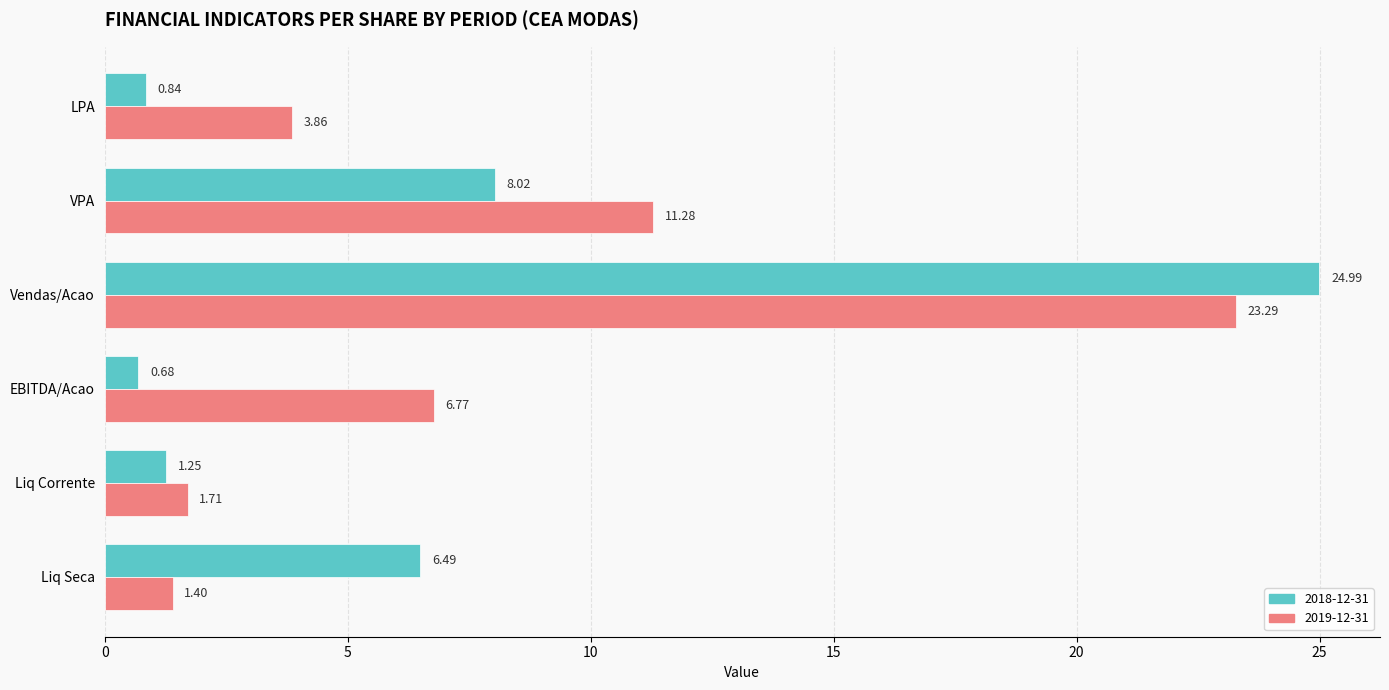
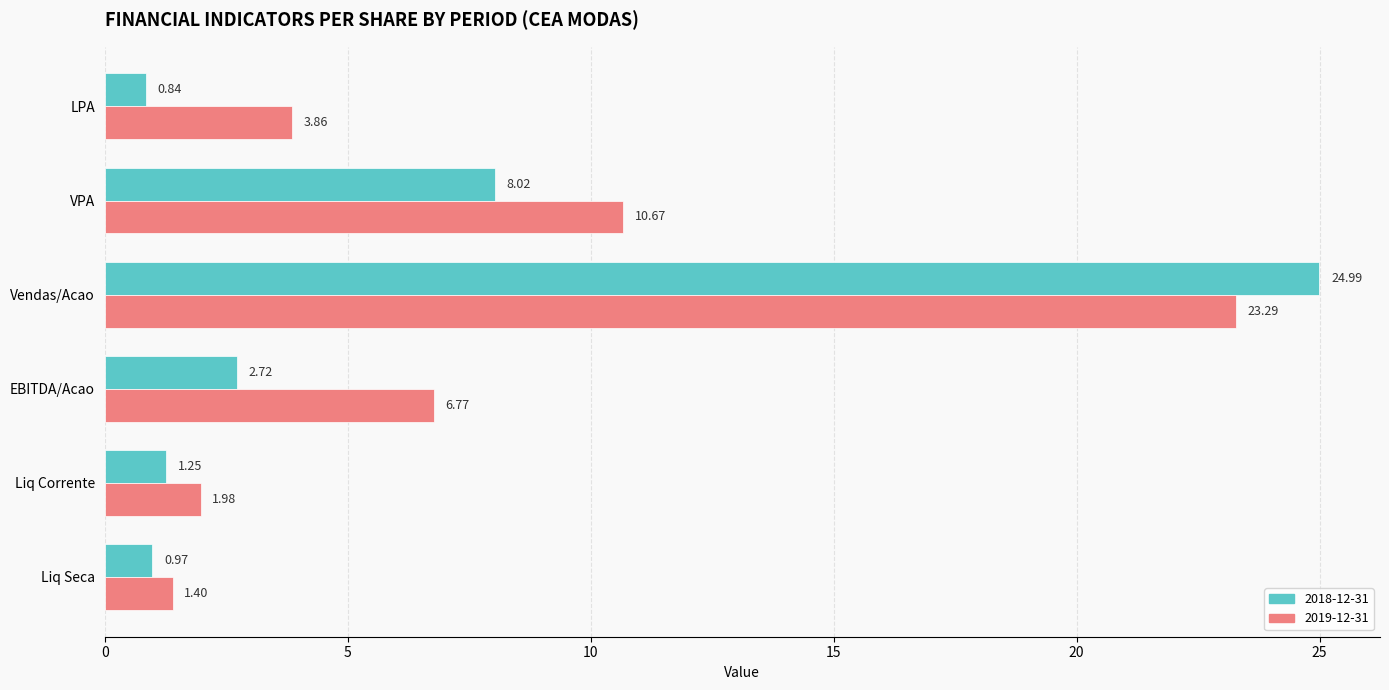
  {
    "2018-12-31": {
      "LPA": 0.84,
      "VPA": 8.02,
      "Vendas/Acao": 24.99,
-     "EBITDA/Acao": 0.68,
+     "EBITDA/Acao": 2.72,
      "Liq Corrente": 1.25,
-     "Liq Seca": 6.49
+     "Liq Seca": 0.97
    },
    "2019-12-31": {
      "LPA": 3.86,
-     "VPA": 11.28,
+     "VPA": 10.67,
      "Vendas/Acao": 23.29,
      "EBITDA/Acao": 6.77,
-     "Liq Corrente": 1.71,
+     "Liq Corrente": 1.98,
      "Liq Seca": 1.40
    }
  }
